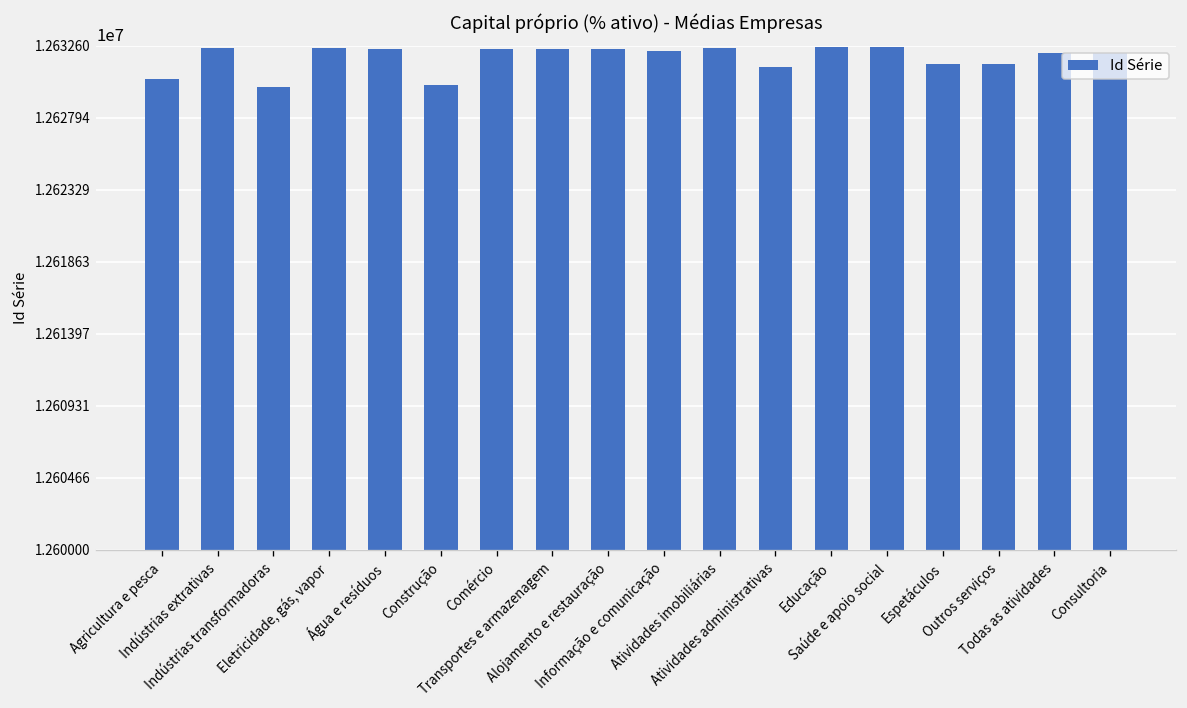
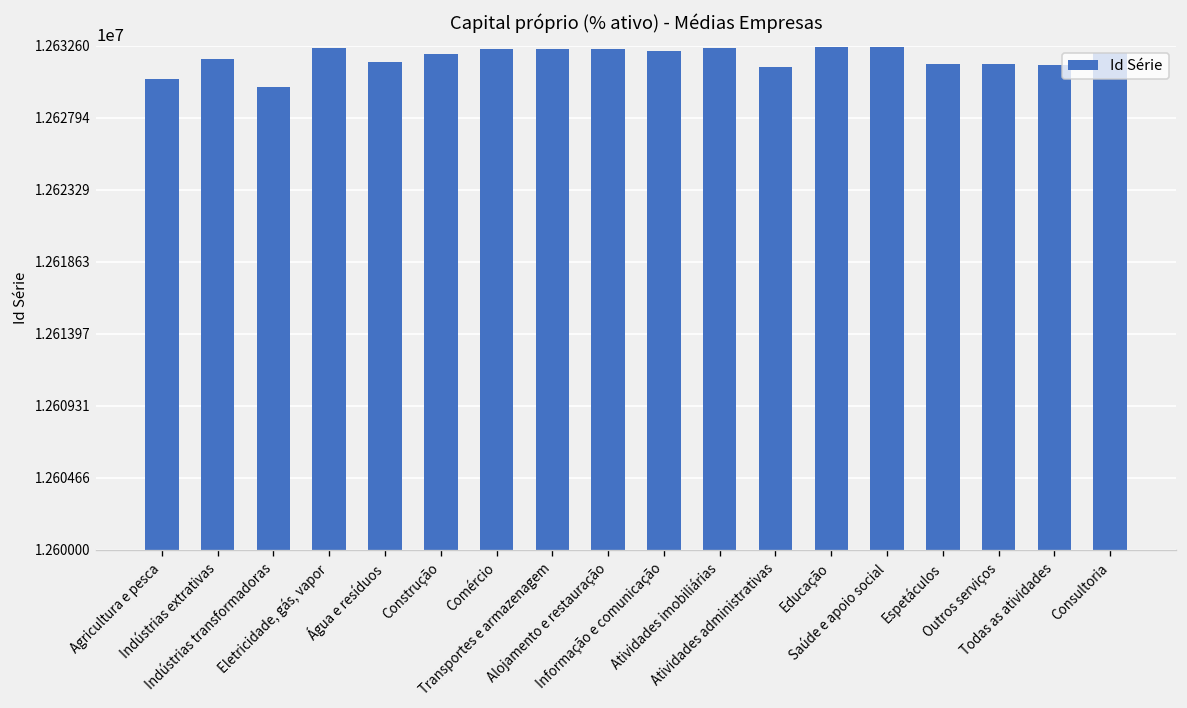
  {
    "Agricultura e pesca": 12630400,
-   "Indústrias extrativas": 12632400,
+   "Indústrias extrativas": 12631700,
    "Indústrias transformadoras": 12629900,
    "Eletricidade, gás, vapor": 12632500,
-   "Água e resíduos": 12632400,
-   "Construção": 12630100,
+   "Água e resíduos": 12631600,
+   "Construção": 12632100,
    "Comércio": 12632400,
    "Transportes e armazenagem": 12632400,
    "Alojamento e restauração": 12632300,
    "Informação e comunicação": 12632300,
    "Atividades imobiliárias": 12632400,
    "Atividades administrativas": 12631200,
    "Educação": 12632500,
    "Saúde e apoio social": 12632500,
    "Espetáculos": 12631400,
    "Outros serviços": 12631400,
-   "Todas as atividades": 12632100,
+   "Todas as atividades": 12631300,
    "Consultoria": 12632100
  }
